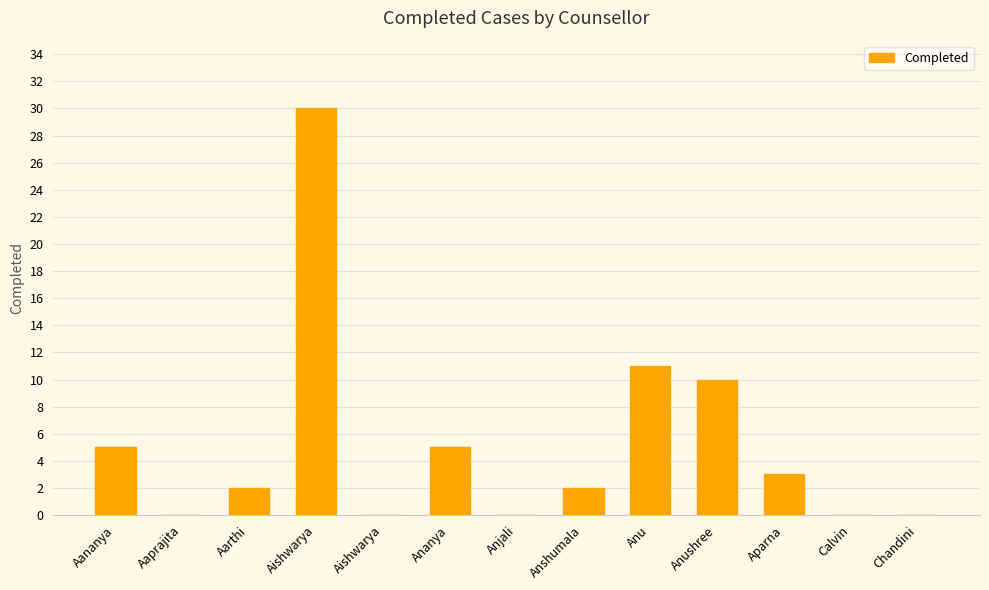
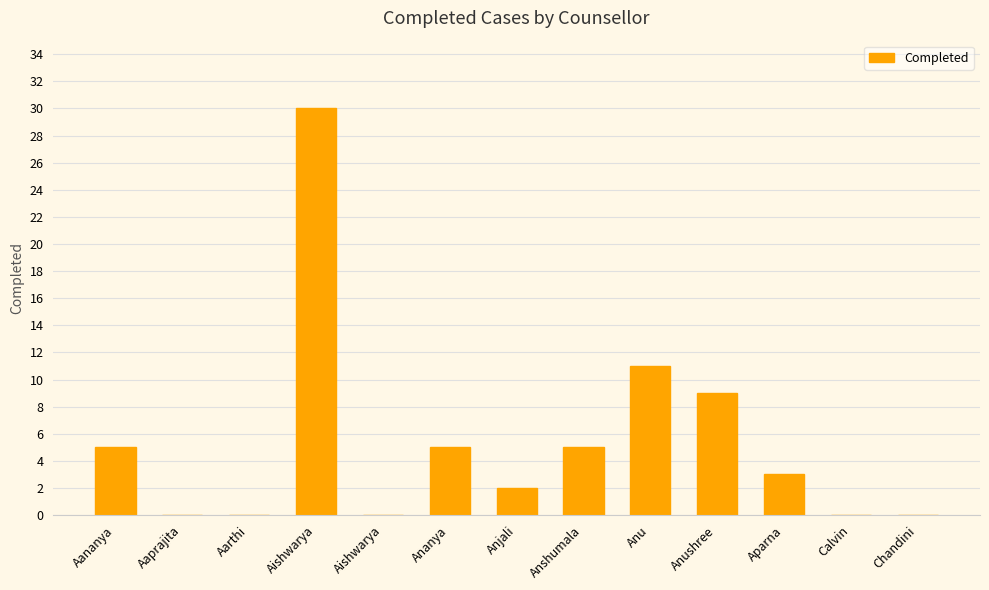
  {
    "Aananya": 5,
    "Aaprajita": 0,
-   "Aarthi": 2,
+   "Aarthi": 0,
    "Ananya": 5,
-   "Anjali": 0,
-   "Anshumala": 2,
+   "Anjali": 2,
+   "Anshumala": 5,
    "Anu": 11,
-   "Anushree": 10,
+   "Anushree": 9,
    "Aparna": 3,
    "Calvin": 0,
    "Chandini": 0
  }
